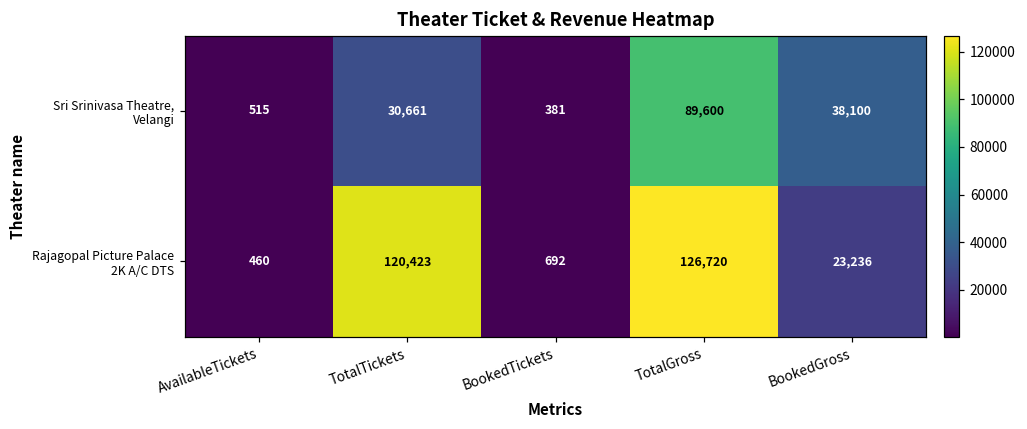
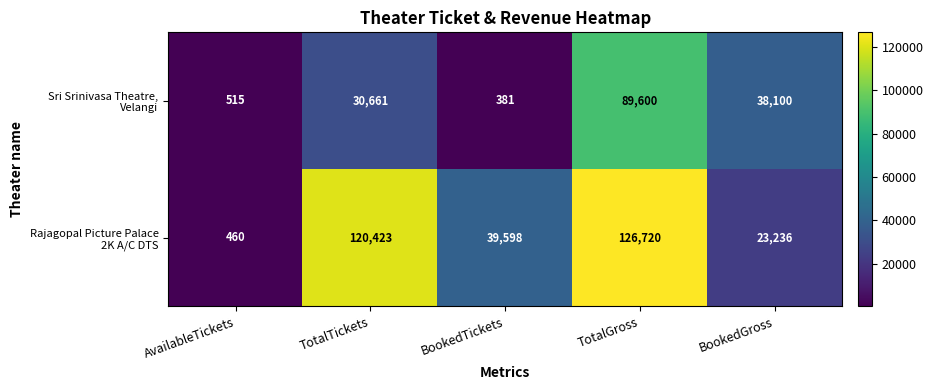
  {
    "Sri Srinivasa Theatre, Velangi": {
      "AvailableTickets": "515",
      "TotalTickets": "30,661",
      "BookedTickets": "381",
      "TotalGross": "89,600",
      "BookedGross": "38,100"
    },
    "Rajagopal Picture Palace 2K A/C DTS": {
      "AvailableTickets": "460",
      "TotalTickets": "120,423",
-     "BookedTickets": "692",
+     "BookedTickets": "39,598",
      "TotalGross": "126,720",
      "BookedGross": "23,236"
    }
  }
